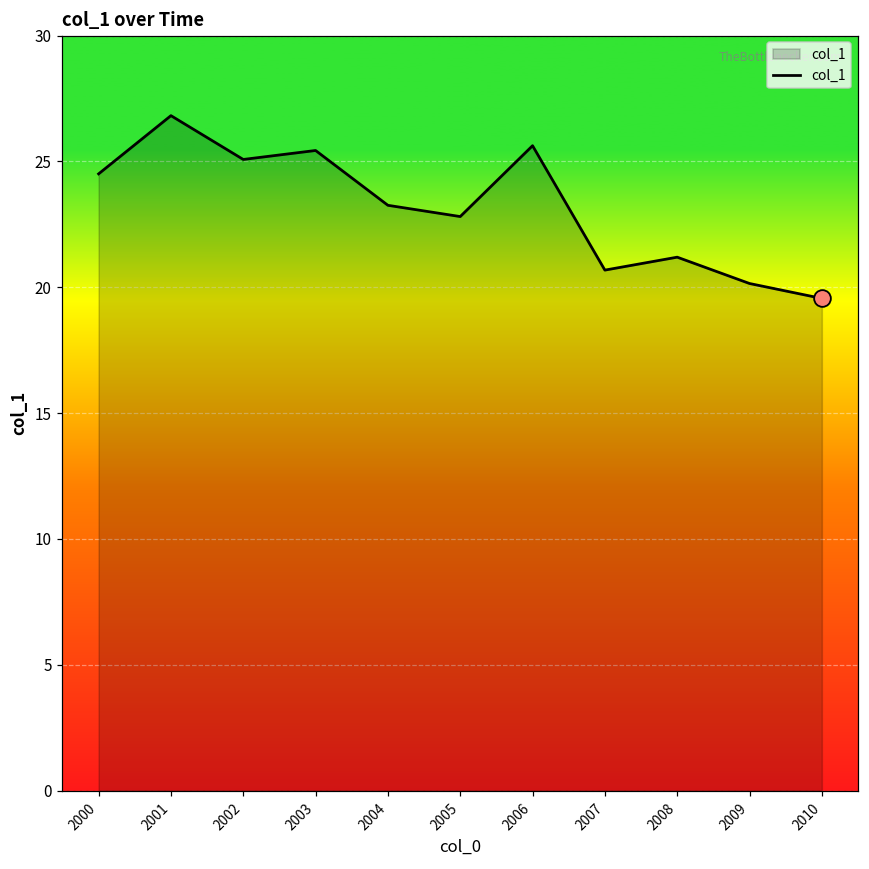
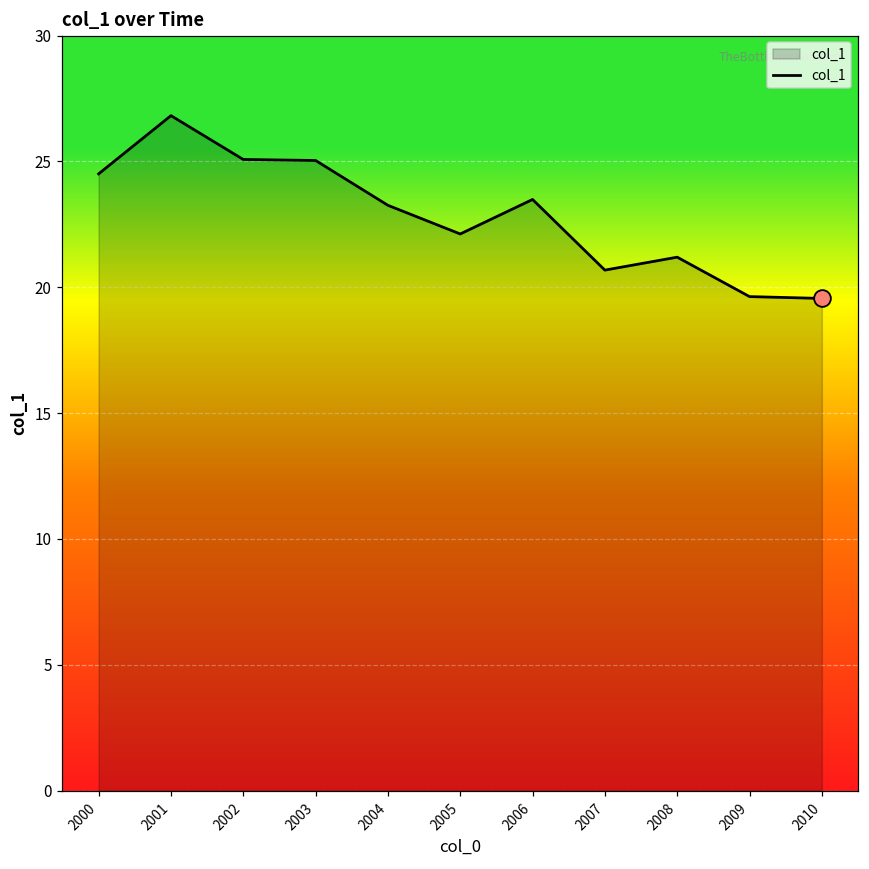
  {
    "col_1": {
      "2000": 24.5,
      "2001": 26.8,
      "2002": 25.1,
-     "2003": 25.4,
+     "2003": 25.0,
      "2004": 23.3,
-     "2005": 22.8,
-     "2006": 25.6,
+     "2005": 22.1,
+     "2006": 23.5,
      "2007": 20.7,
      "2008": 21.2,
-     "2009": 20.1
+     "2009": 19.6
    }
  }
